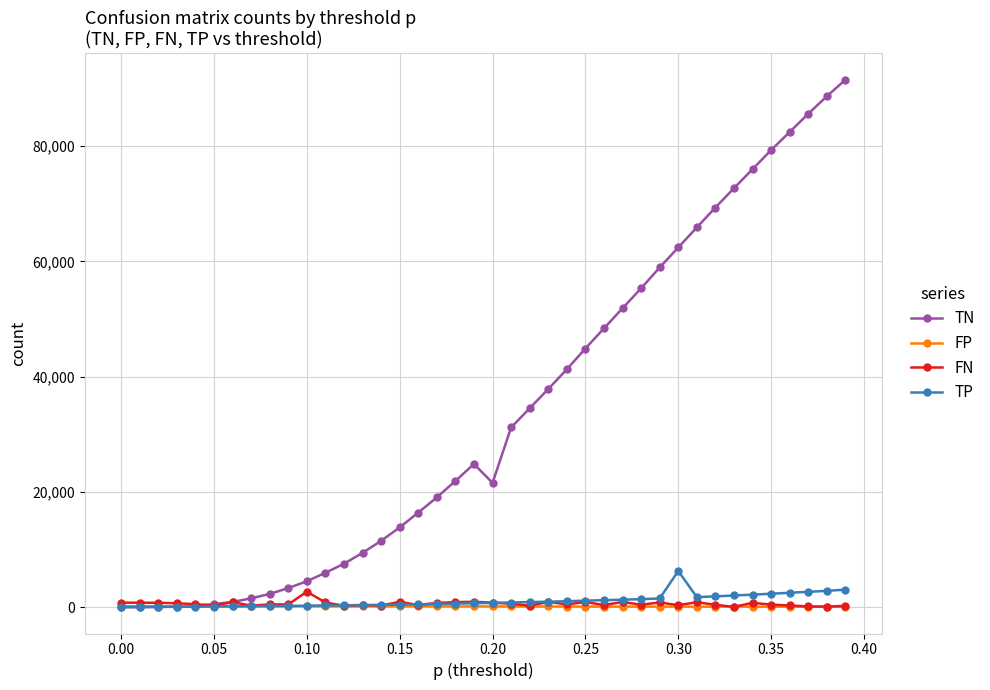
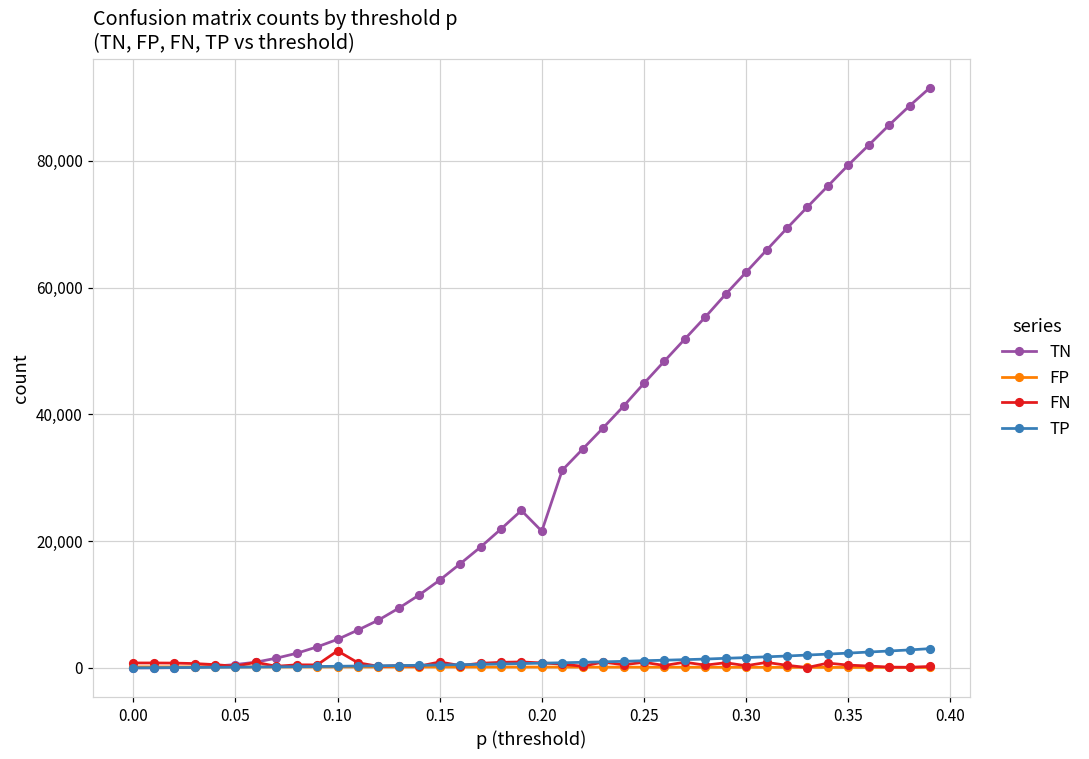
  {
    "TN": {
      "0.10": "4,000",
      "0.15": "14,000",
      "0.20": "22,000",
      "0.25": "45,000",
      "0.30": "62,000",
      "0.35": "79,000"
    },
    "FP": {
      "0.20": "0",
      "0.25": "0"
    },
    "FN": {
      "0.00": "1,000",
      "0.10": "3,000",
      "0.15": "1,000"
    },
    "TP": {
-     "0.30": "6,000",
+     "0.30": "2,000",
      "0.35": "2,000"
    }
  }
